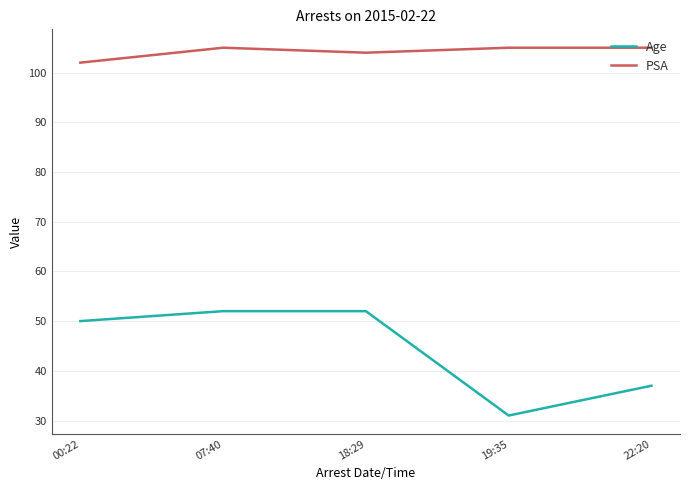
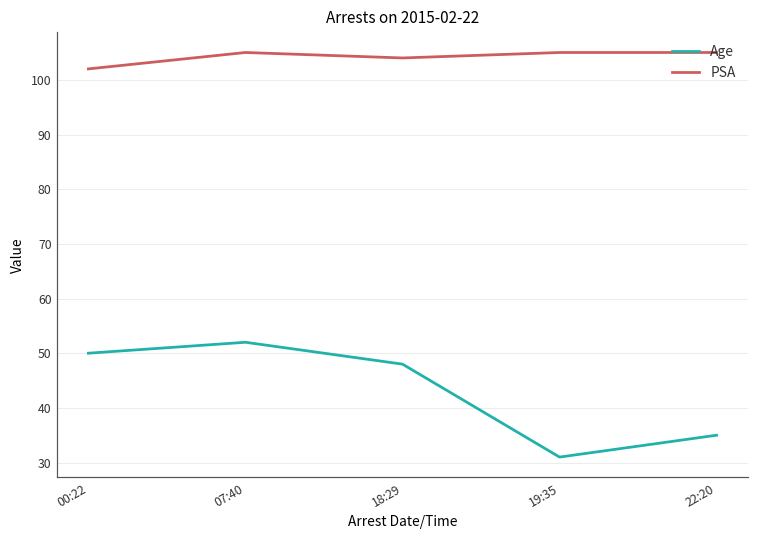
  {
    "Age": {
      "00:22": 50,
      "07:40": 52,
-     "18:29": 52,
+     "18:29": 48,
      "19:35": 31,
-     "22:20": 37
+     "22:20": 35
    },
    "PSA": {
      "00:22": 102,
      "07:40": 105,
      "18:29": 104,
      "19:35": 105,
      "22:20": 105
    }
  }
